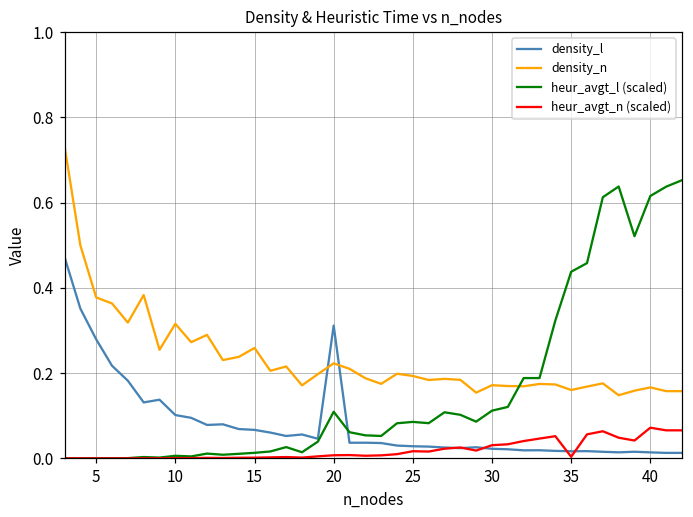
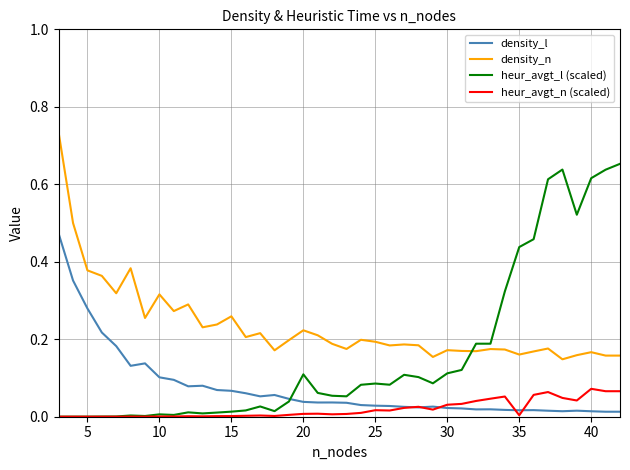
  {
    "density_l": {
      "5": 0.28,
      "10": 0.10,
      "15": 0.07,
-     "20": 0.31,
+     "20": 0.04,
      "25": 0.03,
      "30": 0.02,
      "35": 0.02,
      "40": 0.01
    },
    "density_n": {
      "5": 0.38,
      "10": 0.32,
      "15": 0.26,
      "20": 0.22,
      "25": 0.19,
      "30": 0.17,
      "35": 0.16,
      "40": 0.17
    },
    "heur_avgt_l (scaled)": {
      "15": 0.01,
      "20": 0.11,
      "25": 0.09,
      "30": 0.11,
      "35": 0.44,
      "40": 0.62
    },
    "heur_avgt_n (scaled)": {
      "15": 0.00,
      "20": 0.01,
      "25": 0.02,
      "30": 0.03,
      "35": 0.00,
      "40": 0.07
    }
  }
